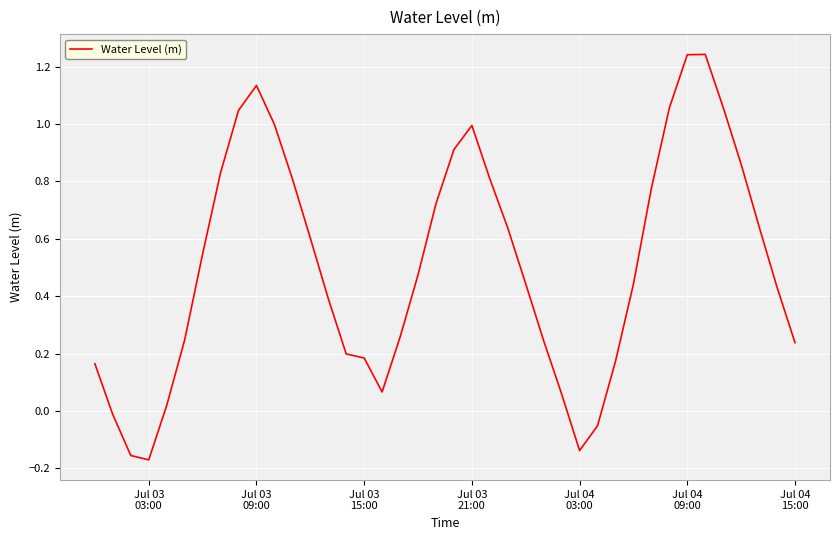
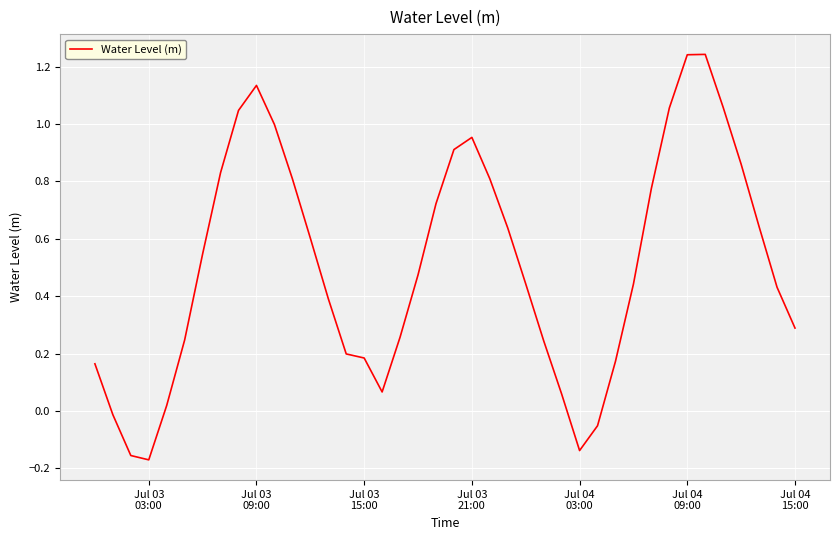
  {
    "Jul 03 03:00": -0.17,
    "Jul 03 09:00": 1.13,
    "Jul 03 15:00": 0.18,
-   "Jul 03 21:00": 0.99,
+   "Jul 03 21:00": 0.95,
    "Jul 04 03:00": -0.14,
    "Jul 04 09:00": 1.24,
-   "Jul 04 15:00": 0.24
+   "Jul 04 15:00": 0.29
  }
